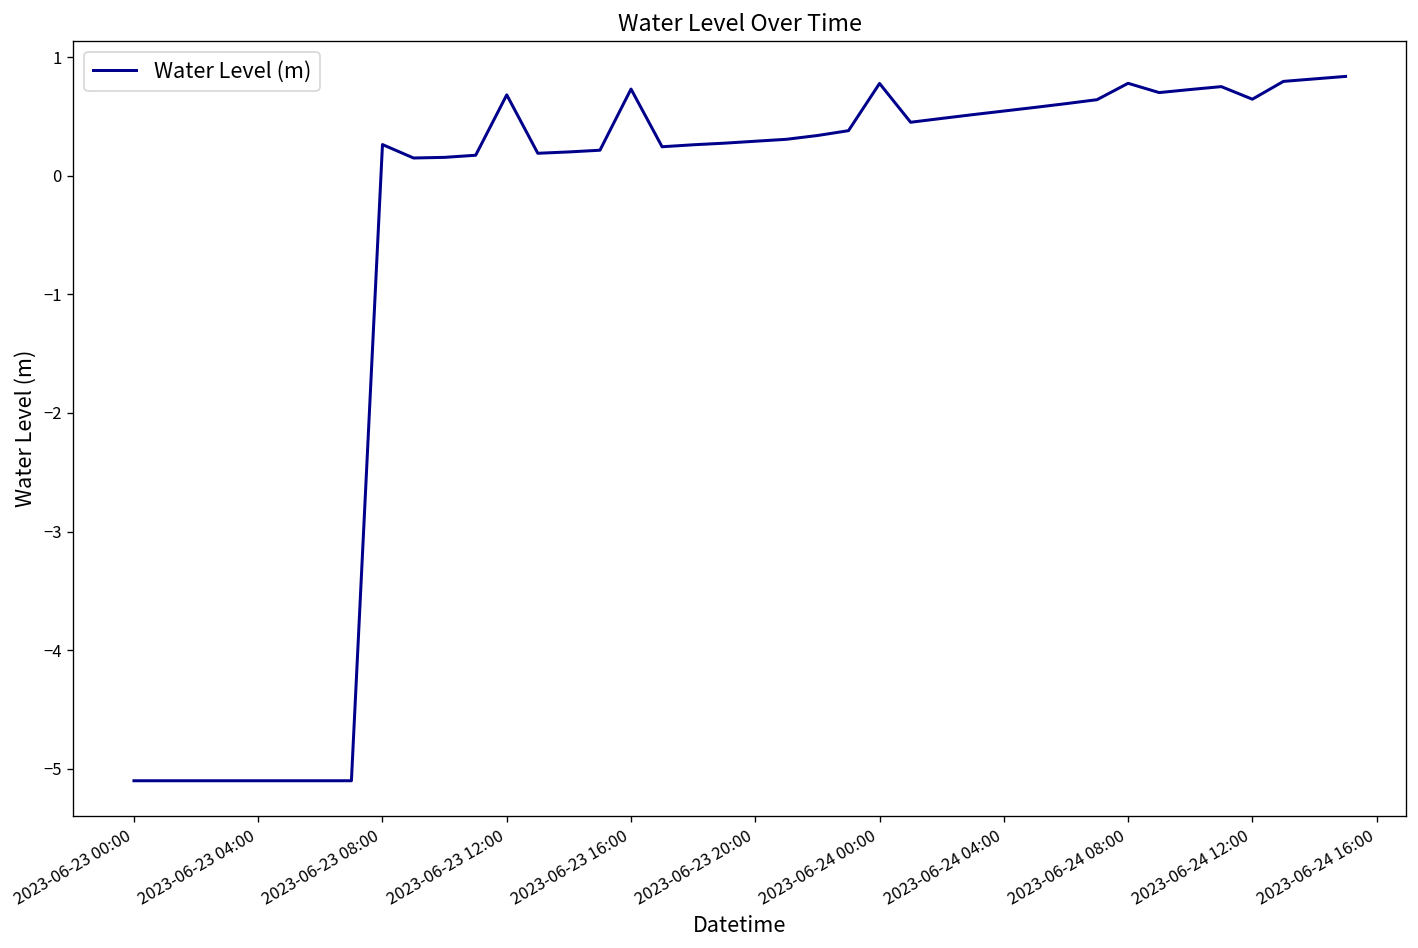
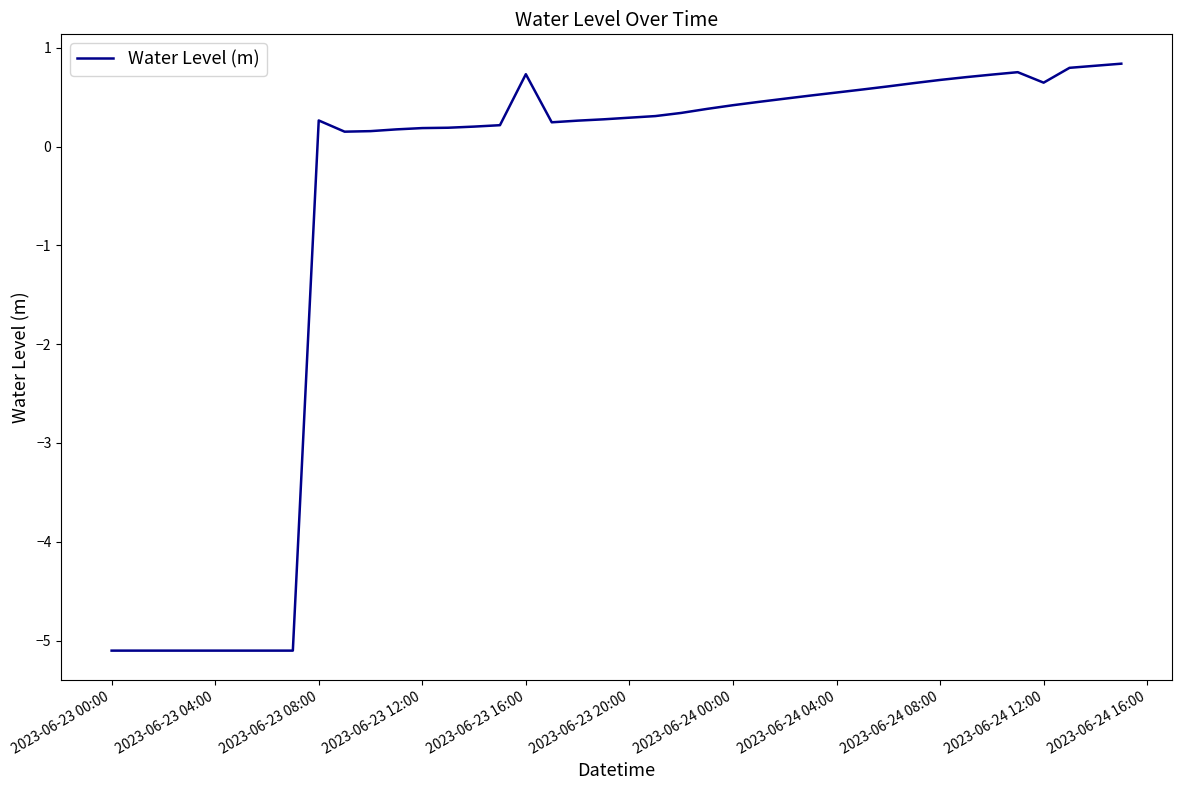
  {
    "2023-06-23 00:00": -5.1,
    "2023-06-23 04:00": -5.1,
    "2023-06-23 08:00": 0.3,
-   "2023-06-23 12:00": 0.7,
+   "2023-06-23 12:00": 0.2,
    "2023-06-23 16:00": 0.7,
    "2023-06-23 20:00": 0.3,
-   "2023-06-24 00:00": 0.8,
+   "2023-06-24 00:00": 0.4,
    "2023-06-24 04:00": 0.5,
-   "2023-06-24 08:00": 0.8,
+   "2023-06-24 08:00": 0.7,
    "2023-06-24 12:00": 0.6
  }
